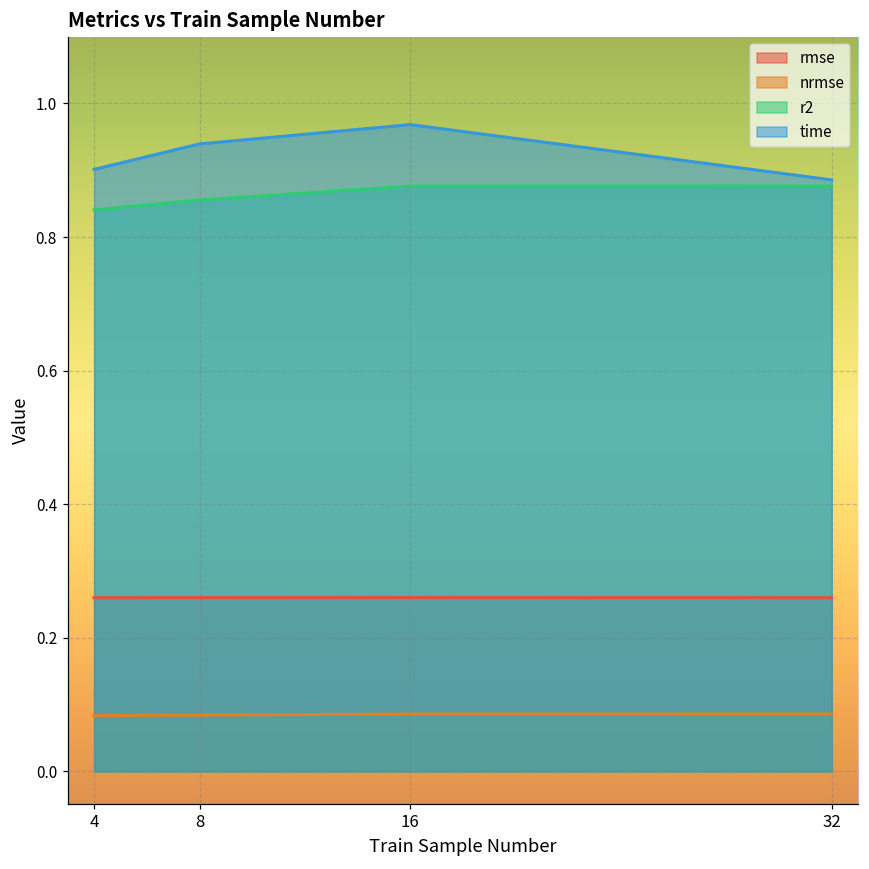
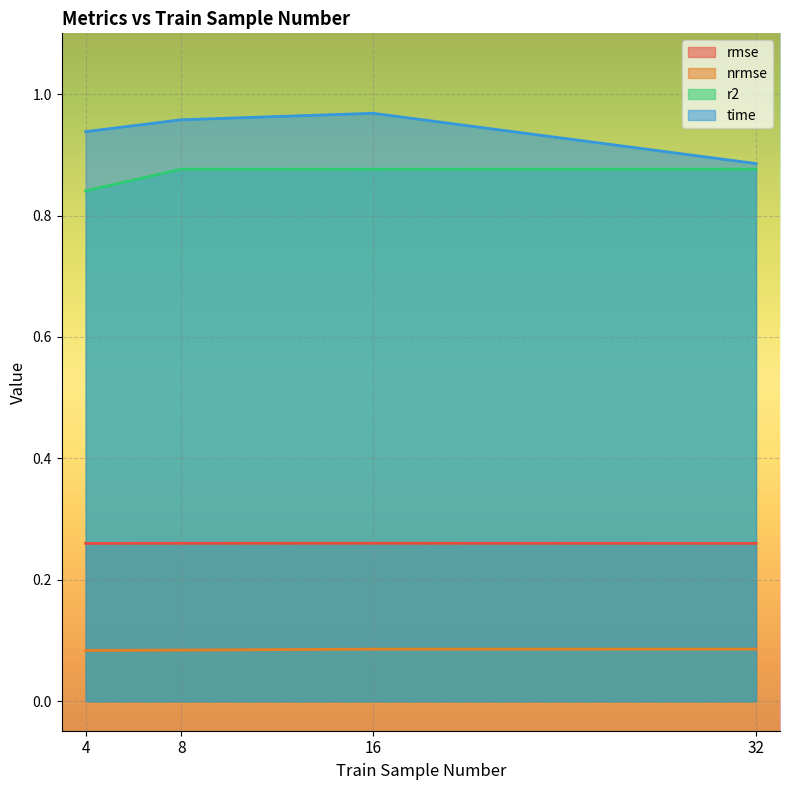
  {
    "r2": {
      "4": 0.84,
-     "8": 0.86,
+     "8": 0.88,
      "16": 0.88,
      "32": 0.88
    },
    "time": {
-     "4": 0.90,
-     "8": 0.94,
+     "4": 0.94,
+     "8": 0.96,
      "16": 0.97,
      "32": 0.89
    }
  }
